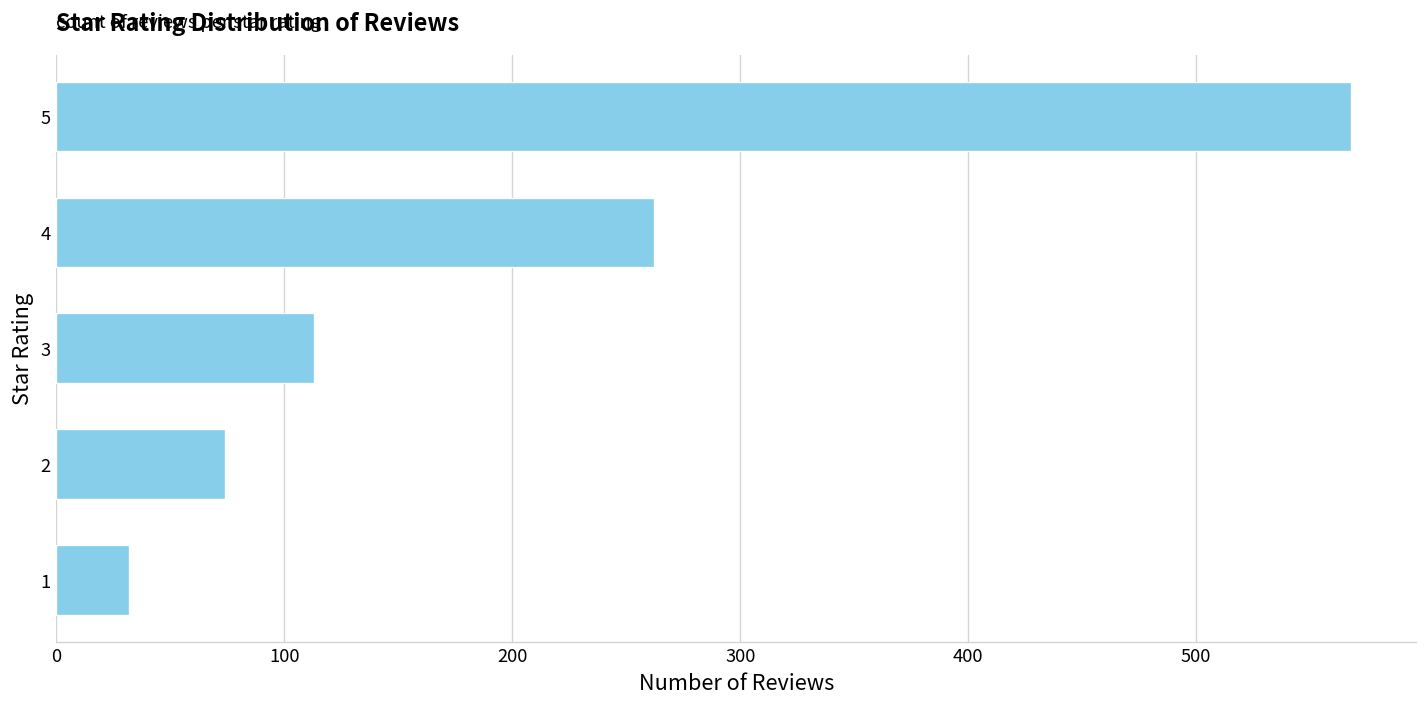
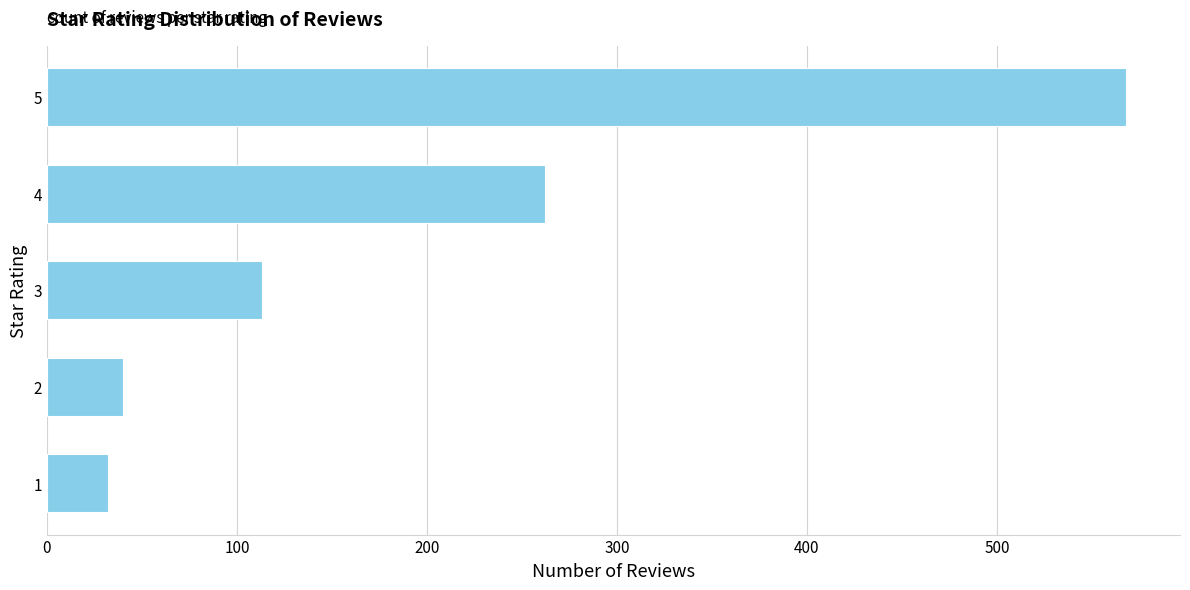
  {
    "5": 568,
    "4": 262,
    "3": 113,
-   "2": 74,
+   "2": 40,
    "1": 32
  }
